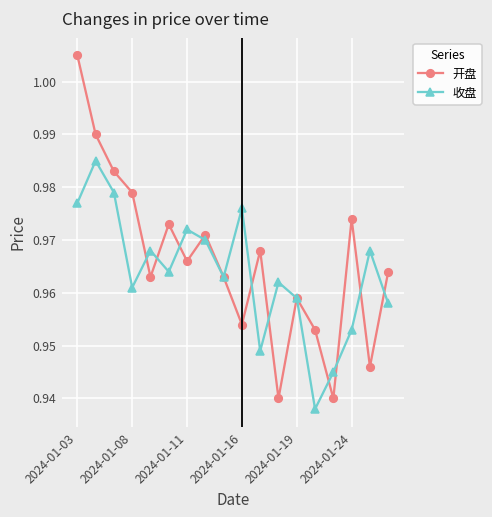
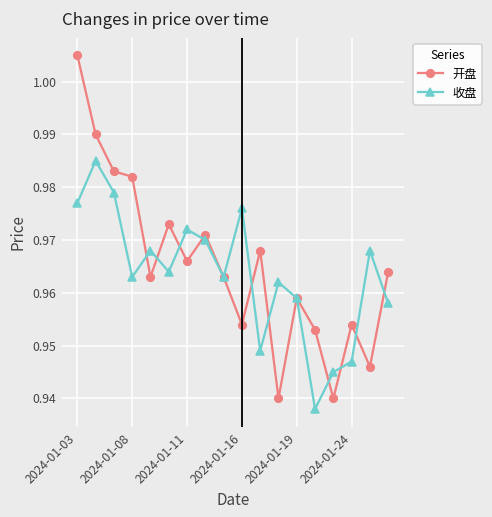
  {
    "开盘": {
      "2024-01-03": 1.005,
-     "2024-01-08": 0.979,
+     "2024-01-08": 0.982,
      "2024-01-11": 0.966,
      "2024-01-16": 0.954,
-     "2024-01-24": 0.974
+     "2024-01-24": 0.954
    },
    "收盘": {
      "2024-01-03": 0.977,
-     "2024-01-08": 0.961,
+     "2024-01-08": 0.963,
      "2024-01-11": 0.972,
      "2024-01-16": 0.976,
-     "2024-01-24": 0.953
+     "2024-01-24": 0.947
    }
  }
